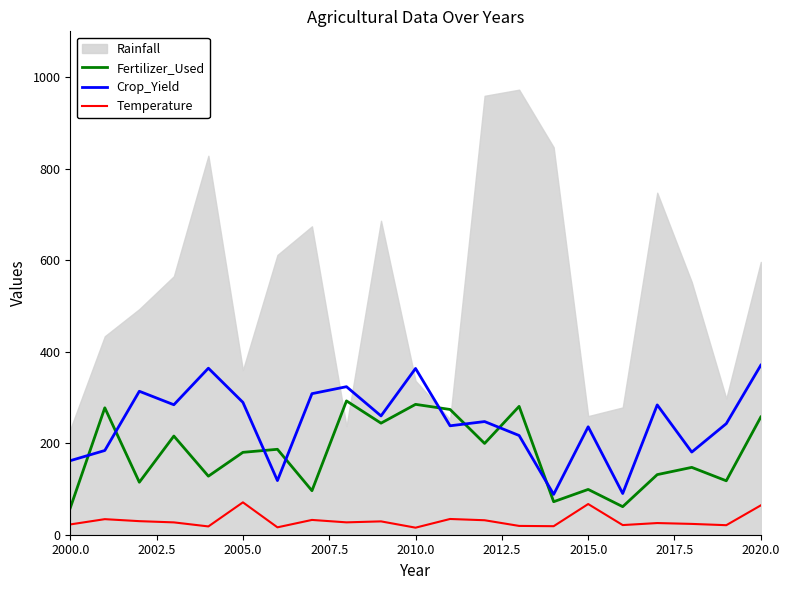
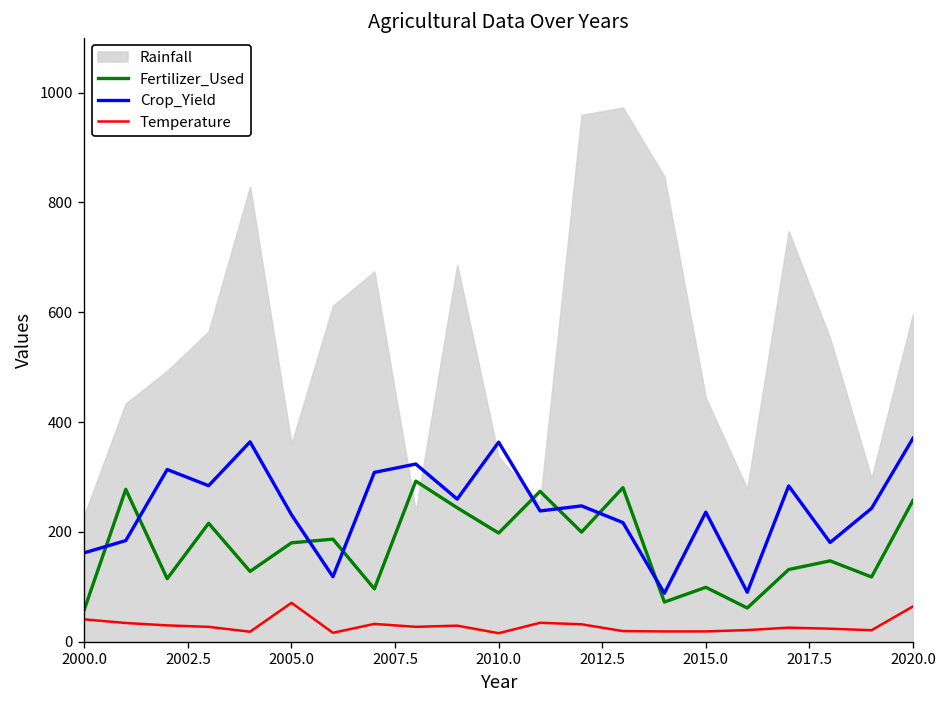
  {
    "Fertilizer_Used": {
      "2000.0": 60,
      "2005.0": 180,
-     "2010.0": 280,
+     "2010.0": 200,
      "2015.0": 100,
      "2020.0": 260
    },
    "Rainfall": {
      "2000.0": 230,
      "2005.0": 360,
      "2010.0": 340,
-     "2015.0": 260,
+     "2015.0": 440,
      "2020.0": 600
    },
    "Crop_Yield": {
      "2000.0": 160,
-     "2005.0": 290,
+     "2005.0": 230,
      "2010.0": 360,
      "2015.0": 240,
      "2020.0": 370
    },
    "Temperature": {
-     "2000.0": 20,
+     "2000.0": 40,
      "2005.0": 70,
      "2010.0": 20,
-     "2015.0": 70,
+     "2015.0": 20,
      "2020.0": 60
    }
  }
